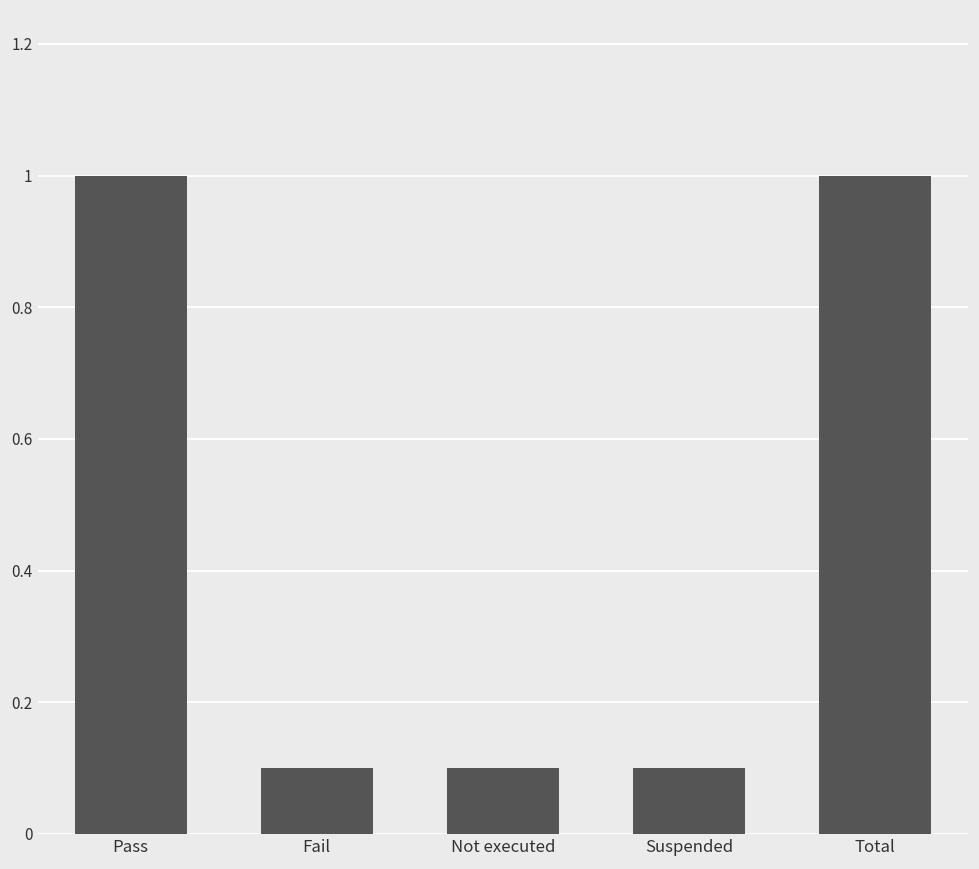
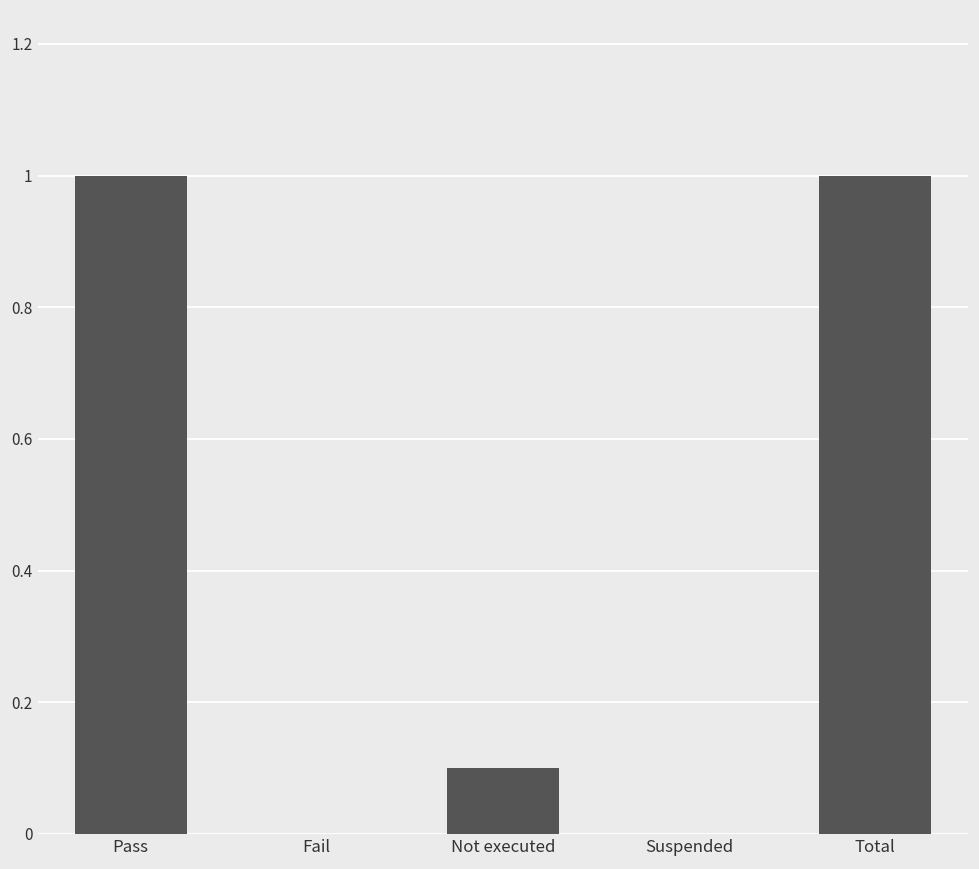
  {
    "Pass": 1.0,
-   "Fail": 0.1,
+   "Fail": 0.0,
    "Not executed": 0.1,
-   "Suspended": 0.1,
+   "Suspended": 0.0,
    "Total": 1.0
  }
